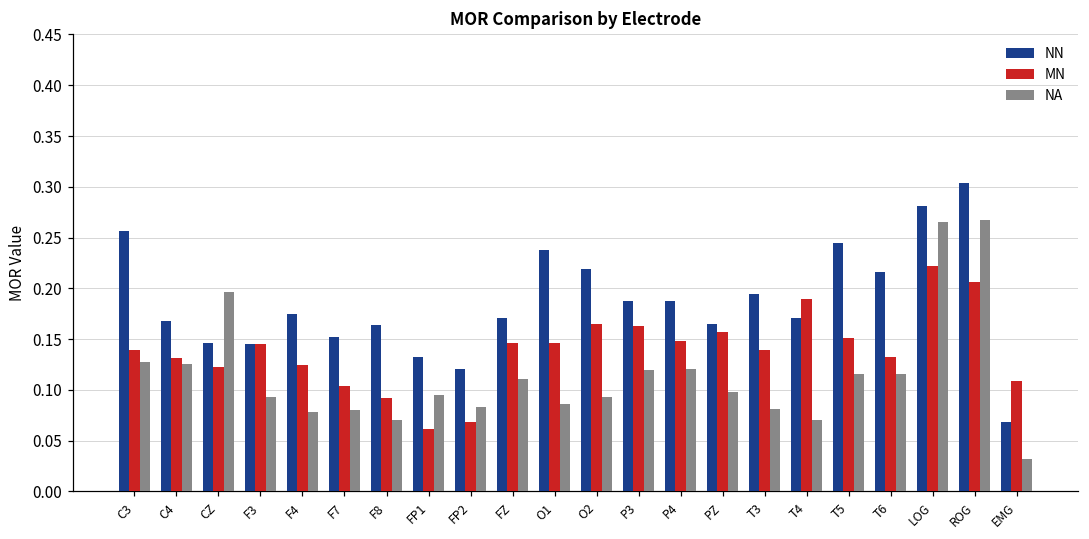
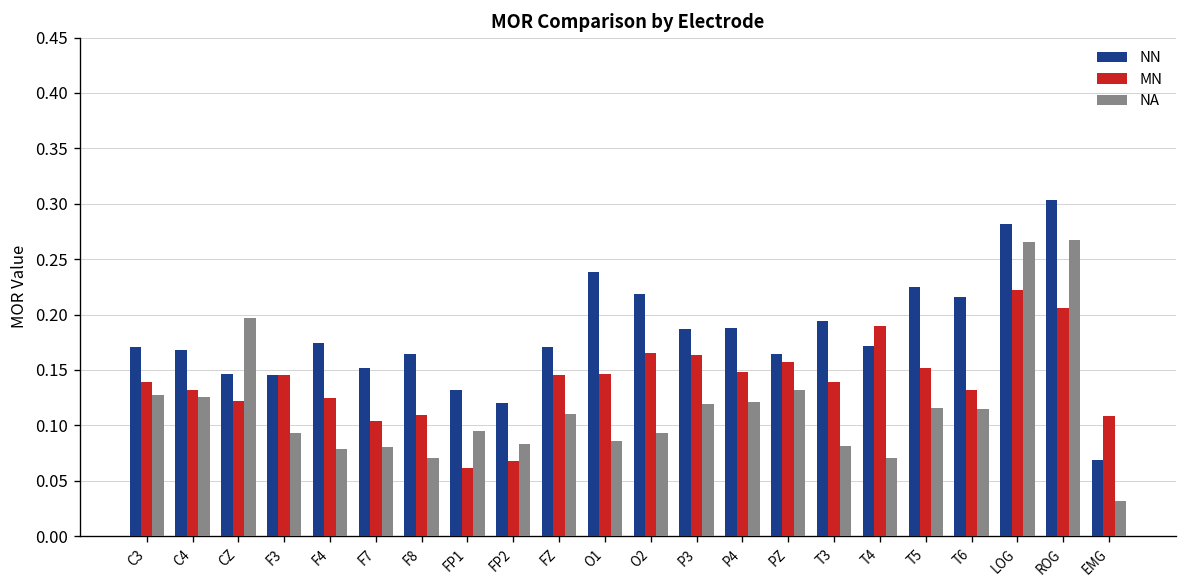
  {
    "NN": {
-     "C3": 0.26,
+     "C3": 0.17,
      "C4": 0.17,
      "CZ": 0.15,
      "F3": 0.15,
      "F4": 0.17,
      "F7": 0.15,
      "F8": 0.16,
      "FP1": 0.13,
      "FP2": 0.12,
      "FZ": 0.17,
      "O1": 0.24,
      "O2": 0.22,
      "P3": 0.19,
      "P4": 0.19,
      "PZ": 0.16,
      "T3": 0.19,
      "T4": 0.17,
-     "T5": 0.25,
+     "T5": 0.23,
      "T6": 0.22,
      "LOG": 0.28,
      "ROG": 0.30,
      "EMG": 0.07
    },
    "MN": {
      "C3": 0.14,
      "C4": 0.13,
      "CZ": 0.12,
      "F3": 0.15,
      "F4": 0.12,
      "F7": 0.10,
-     "F8": 0.09,
+     "F8": 0.11,
      "FP1": 0.06,
      "FP2": 0.07,
      "FZ": 0.15,
      "O1": 0.15,
      "O2": 0.17,
      "P3": 0.16,
      "P4": 0.15,
      "PZ": 0.16,
      "T3": 0.14,
      "T4": 0.19,
      "T5": 0.15,
      "T6": 0.13,
      "LOG": 0.22,
      "ROG": 0.21,
      "EMG": 0.11
    },
    "NA": {
      "C3": 0.13,
      "C4": 0.13,
      "CZ": 0.20,
      "F3": 0.09,
      "F4": 0.08,
      "F7": 0.08,
      "F8": 0.07,
      "FP1": 0.09,
      "FP2": 0.08,
      "FZ": 0.11,
      "O1": 0.09,
      "O2": 0.09,
      "P3": 0.12,
      "P4": 0.12,
-     "PZ": 0.10,
+     "PZ": 0.13,
      "T3": 0.08,
      "T4": 0.07,
      "T5": 0.12,
      "T6": 0.12,
      "LOG": 0.27,
      "ROG": 0.27,
      "EMG": 0.03
    }
  }
